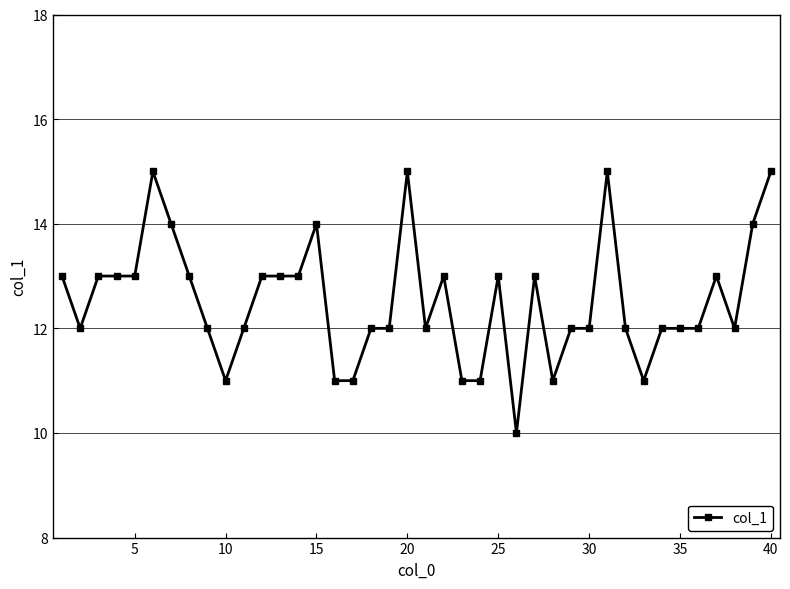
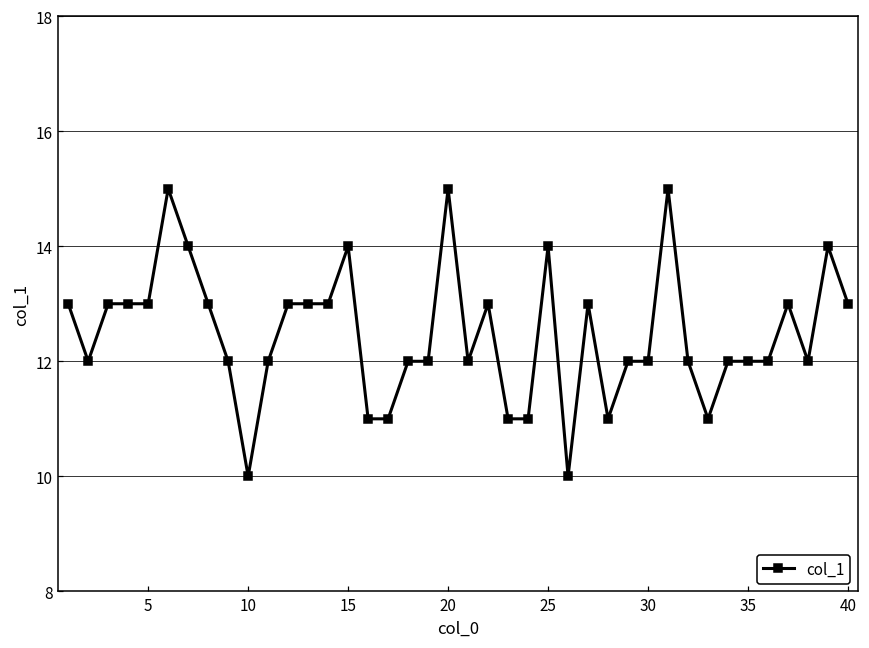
  {
    "5": 13,
-   "10": 11,
+   "10": 10,
    "15": 14,
    "20": 15,
-   "25": 13,
+   "25": 14,
    "30": 12,
    "35": 12,
-   "40": 15
+   "40": 13
  }
